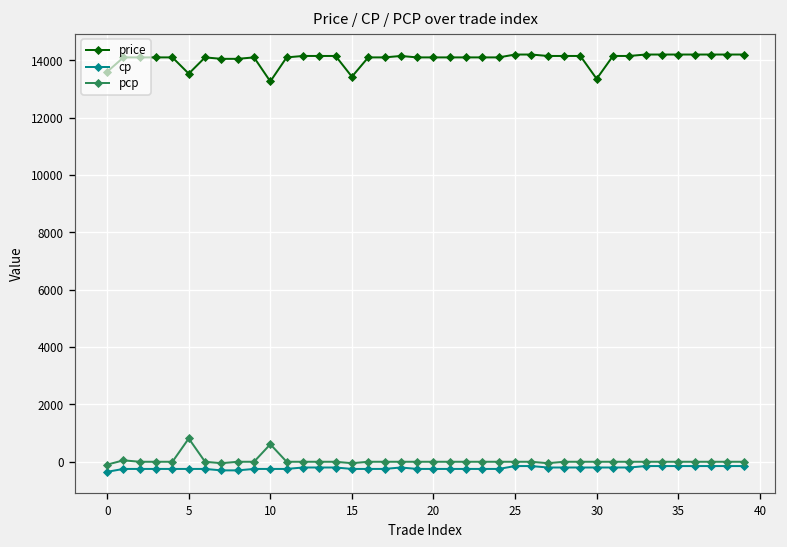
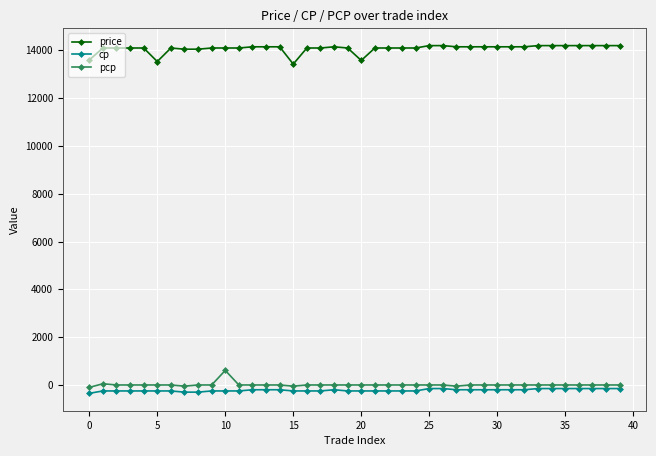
  {
    "price": {
      "5": 13500,
-     "10": 13300,
+     "10": 14100,
      "15": 13400,
-     "20": 14100,
+     "20": 13600,
      "25": 14200,
-     "30": 13400,
+     "30": 14200,
      "35": 14200
    },
    "cp": {
      "0": -400,
      "5": -300,
      "10": -300,
      "15": -300,
      "20": -300,
      "25": -200,
      "30": -200,
      "35": -200
    },
    "pcp": {
      "0": -100,
-     "5": 800,
+     "5": 0,
      "10": 600,
      "15": -100,
      "20": 0,
      "25": 0,
      "30": 0,
      "35": 0
    }
  }
